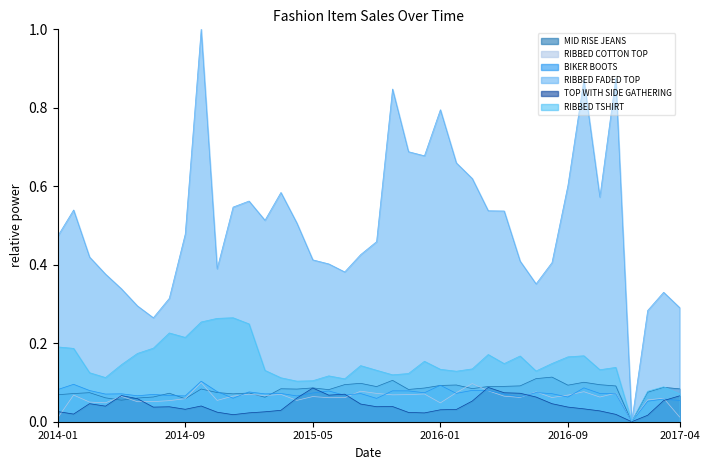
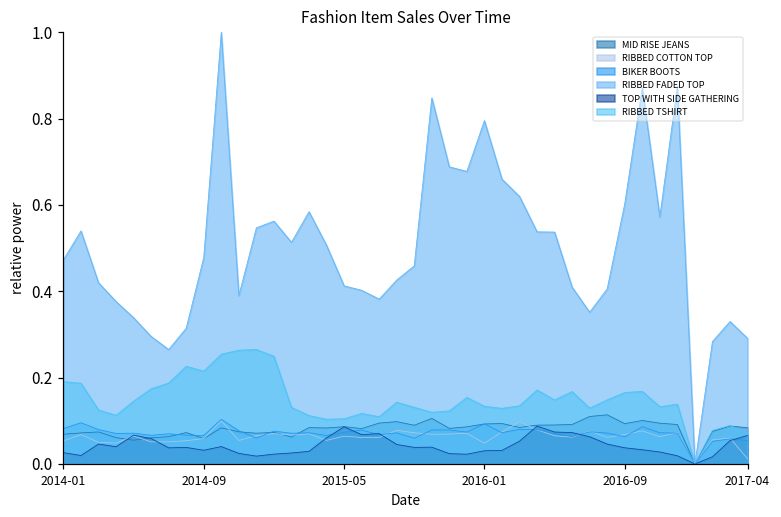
  {
    "RIBBED COTTON TOP": {
-     "2014-01": 0.01,
+     "2014-01": 0.05,
      "2015-05": 0.06,
      "2016-01": 0.05,
      "2017-04": 0.01
    }
  }
